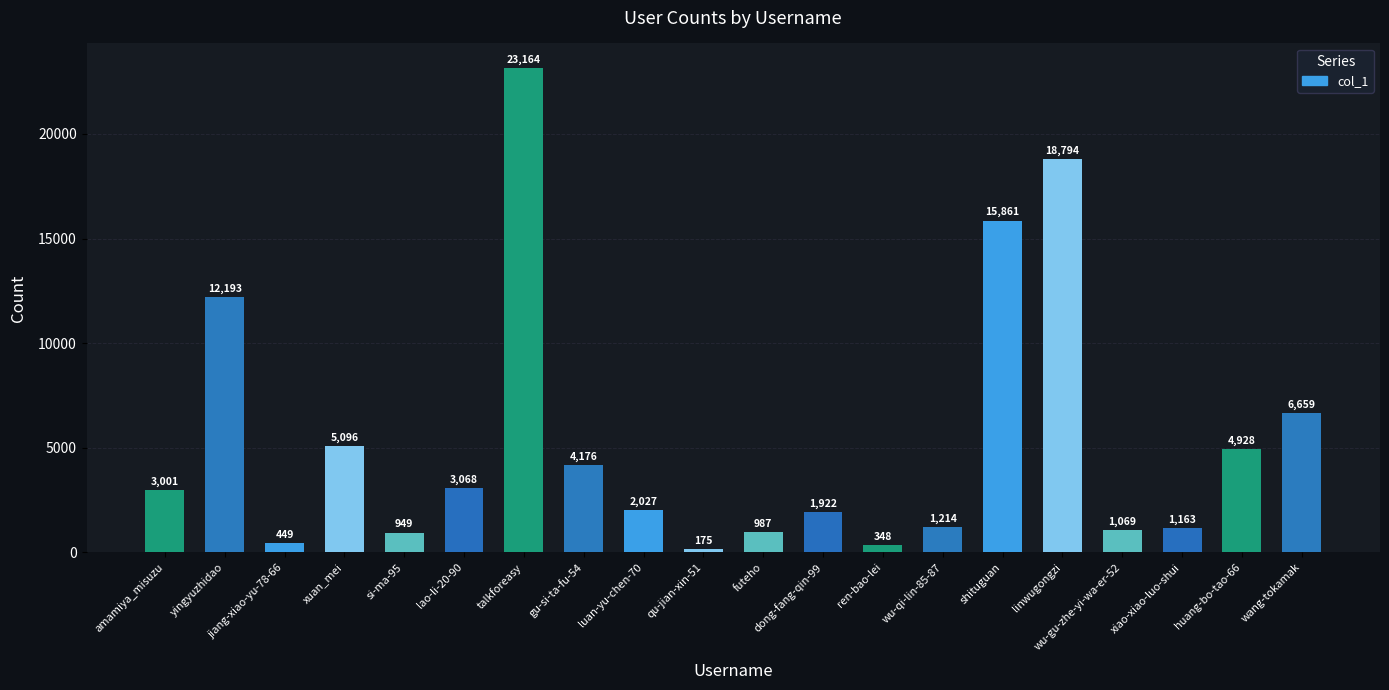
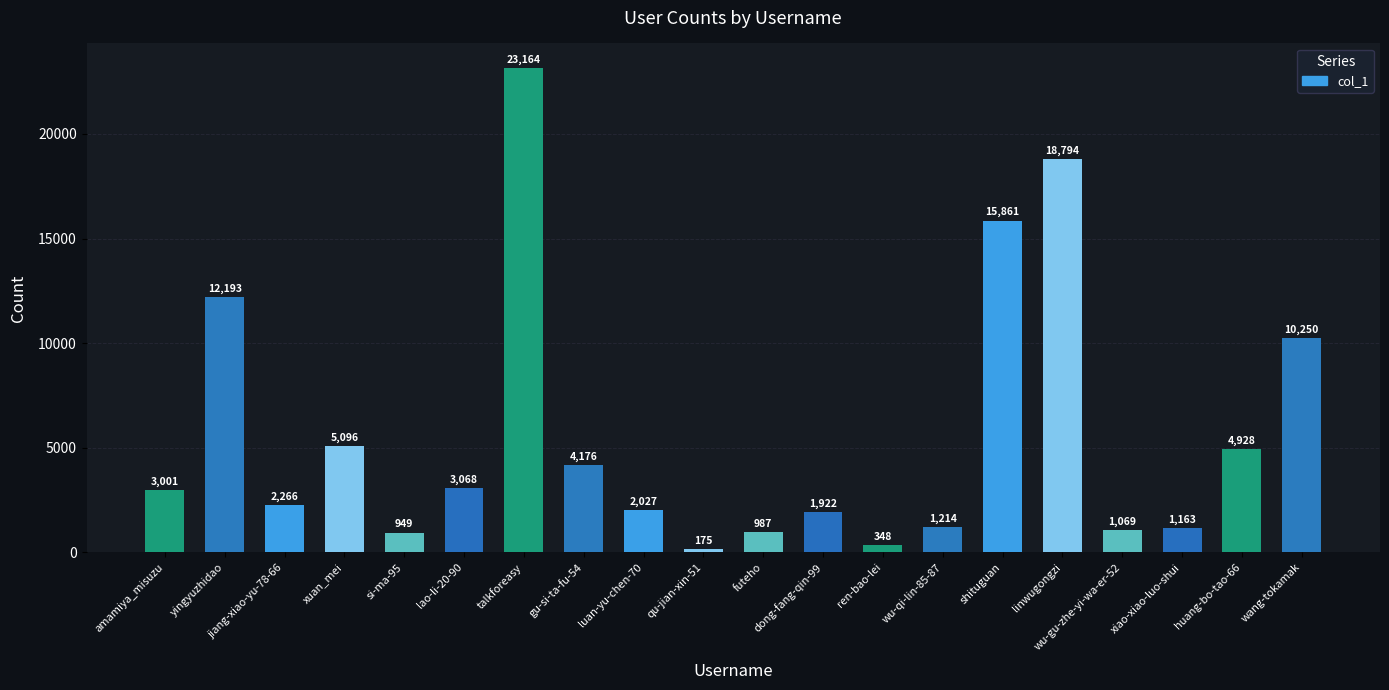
  {
    "amamiya_misuzu": "3,001",
    "yingyuzhidao": "12,193",
-   "jiang-xiao-yu-78-66": "449",
+   "jiang-xiao-yu-78-66": "2,266",
    "xuan_mei": "5,096",
    "si-ma-95": "949",
    "lao-li-20-90": "3,068",
    "talkforeasy": "23,164",
    "gu-si-ta-fu-54": "4,176",
    "luan-yu-chen-70": "2,027",
    "qu-jian-xin-51": "175",
    "futeho": "987",
    "dong-fang-qin-99": "1,922",
    "ren-bao-lei": "348",
    "wu-qi-lin-85-87": "1,214",
    "shituguan": "15,861",
    "linwugongzi": "18,794",
    "wu-gu-zhe-yi-wa-er-52": "1,069",
    "xiao-xiao-luo-shui": "1,163",
    "huang-bo-tao-66": "4,928",
-   "wang-tokamak": "6,659"
+   "wang-tokamak": "10,250"
  }
